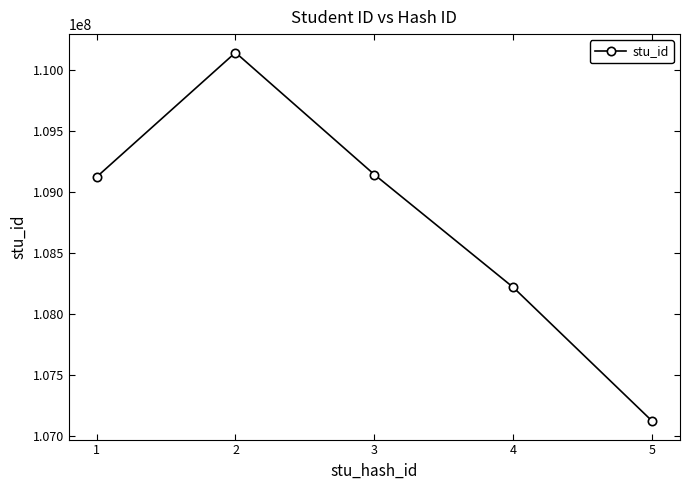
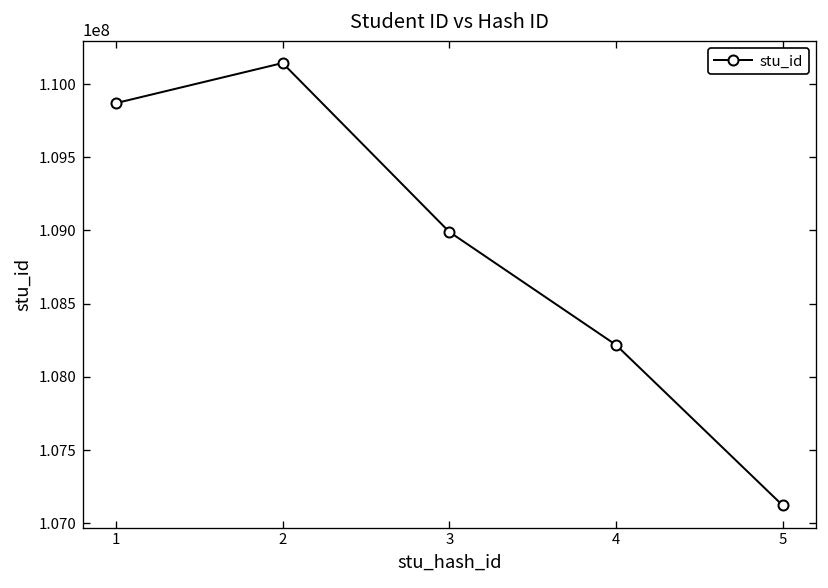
  {
-   "1": 109120000,
+   "1": 109870000,
    "2": 110140000,
-   "3": 109140000,
+   "3": 108990000,
    "4": 108220000,
    "5": 107120000
  }
